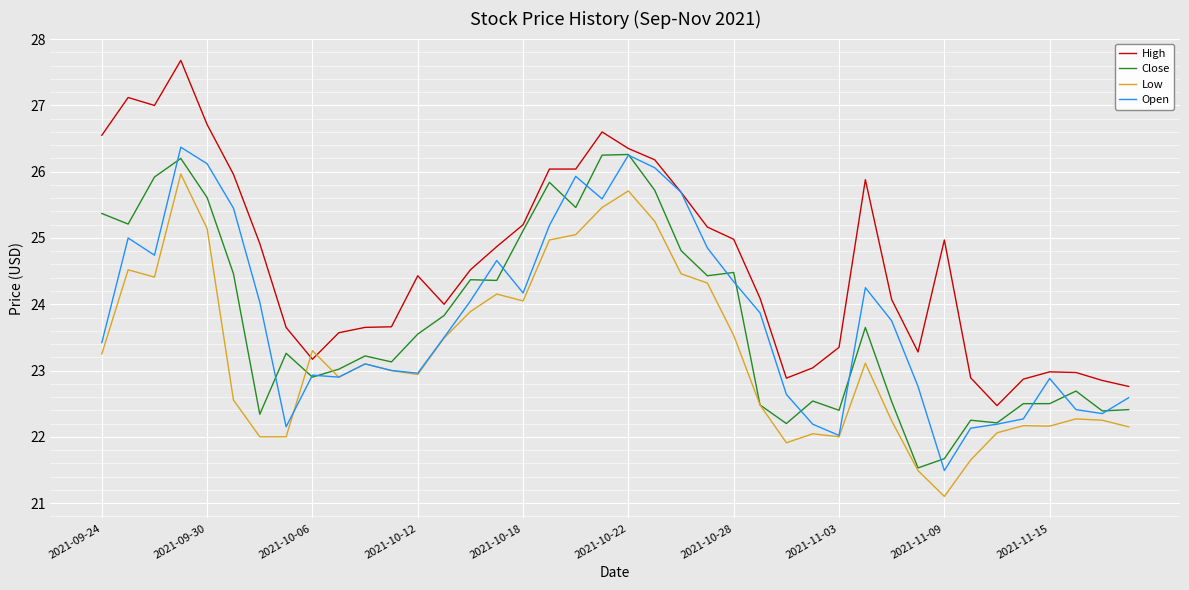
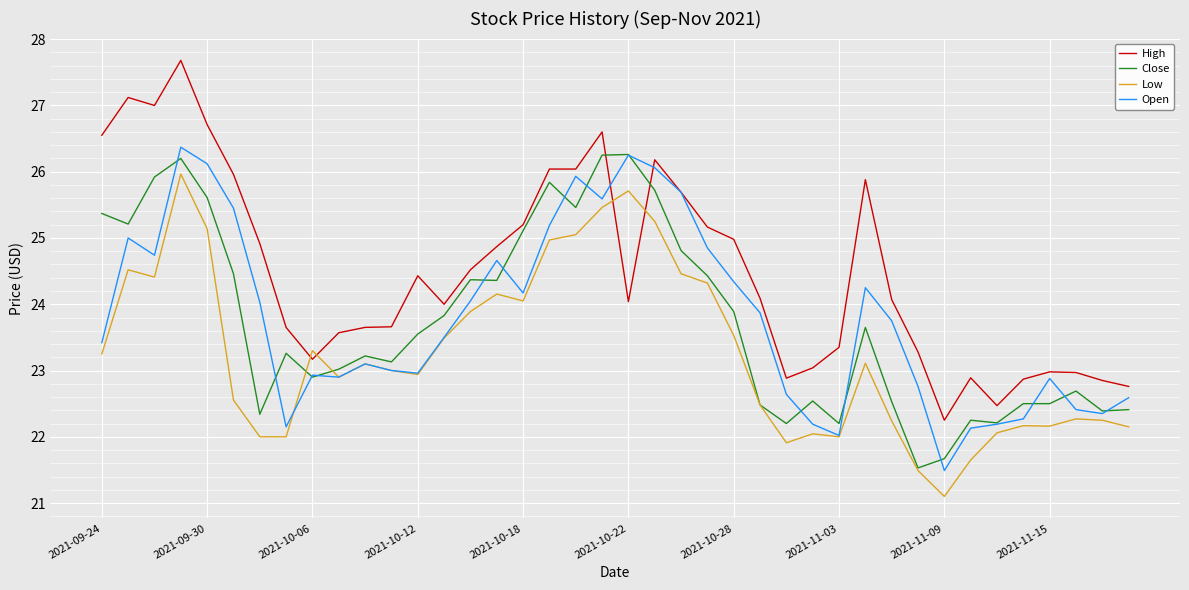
  {
    "High": {
      "2021-09-24": 26.6,
      "2021-09-30": 26.7,
      "2021-10-06": 23.2,
      "2021-10-12": 24.4,
      "2021-10-18": 25.2,
-     "2021-10-22": 26.4,
+     "2021-10-22": 24.0,
      "2021-10-28": 25.0,
      "2021-11-03": 23.4,
-     "2021-11-09": 25.0,
+     "2021-11-09": 22.3,
      "2021-11-15": 23.0
    },
    "Close": {
      "2021-09-24": 25.4,
      "2021-09-30": 25.6,
      "2021-10-12": 23.6,
      "2021-10-18": 25.1,
-     "2021-10-28": 24.5,
-     "2021-11-03": 22.4,
+     "2021-10-28": 23.9,
+     "2021-11-03": 22.2,
      "2021-11-09": 21.7,
      "2021-11-15": 22.5
    },
    "Low": {
      "2021-09-24": 23.3,
      "2021-09-30": 25.1,
      "2021-10-06": 23.3,
      "2021-10-18": 24.1,
      "2021-10-22": 25.7,
      "2021-10-28": 23.5,
      "2021-11-09": 21.1,
      "2021-11-15": 22.2
    },
    "Open": {
      "2021-09-24": 23.4,
      "2021-09-30": 26.1,
      "2021-10-18": 24.2,
      "2021-10-28": 24.3,
      "2021-11-09": 21.5,
      "2021-11-15": 22.9
    }
  }
